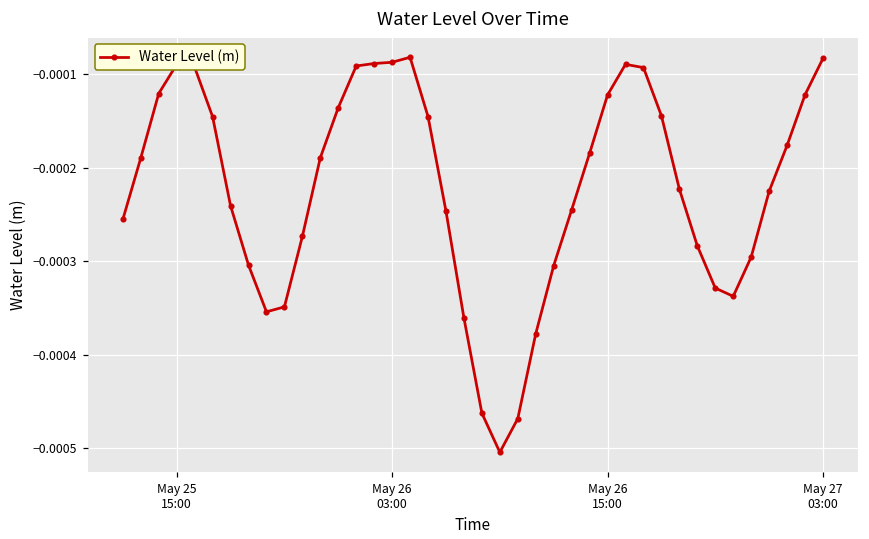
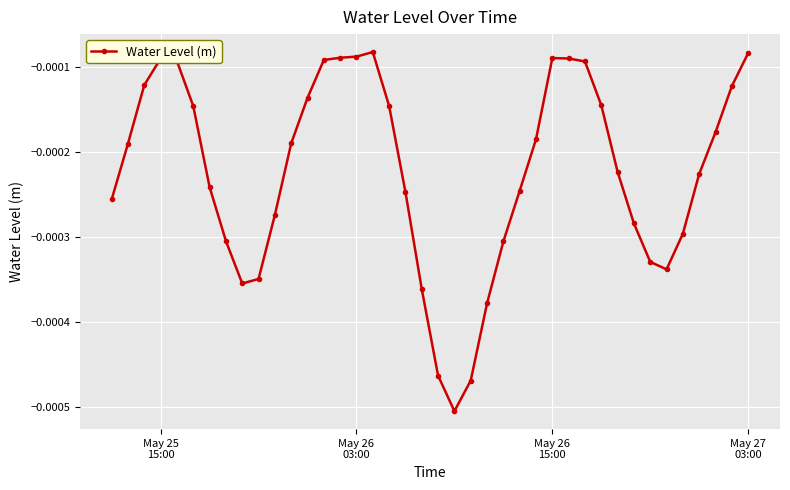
  {
    "May 26 03:00": -0.00009,
-   "May 26 15:00": -0.00012,
+   "May 26 15:00": -0.00009,
    "May 27 03:00": -0.00008
  }
